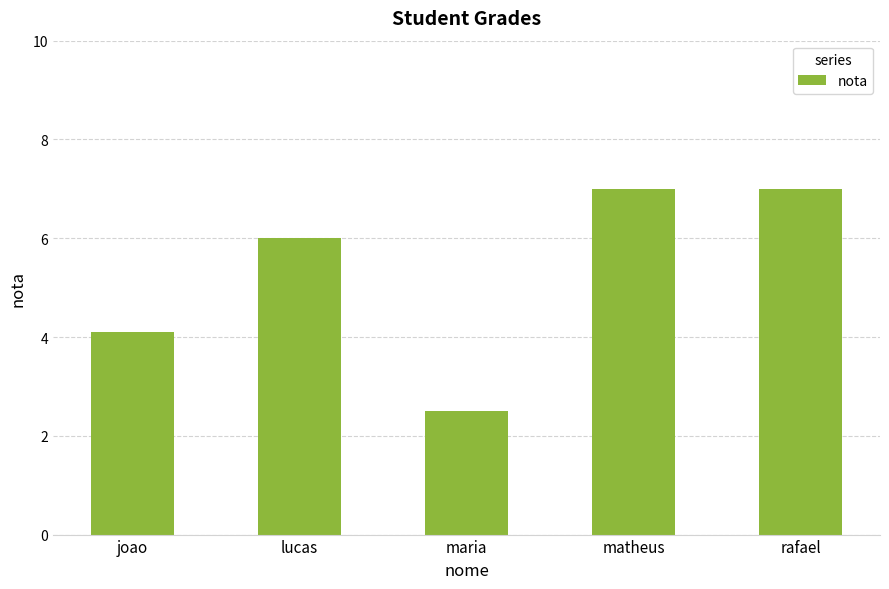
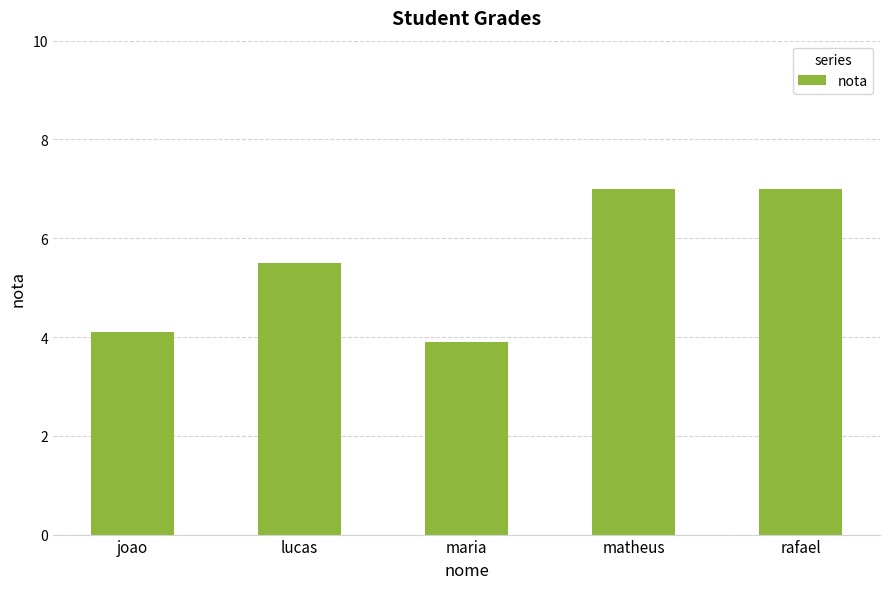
  {
    "joao": 4.1,
-   "lucas": 6.0,
-   "maria": 2.5,
+   "lucas": 5.5,
+   "maria": 3.9,
    "matheus": 7.0,
    "rafael": 7.0
  }
